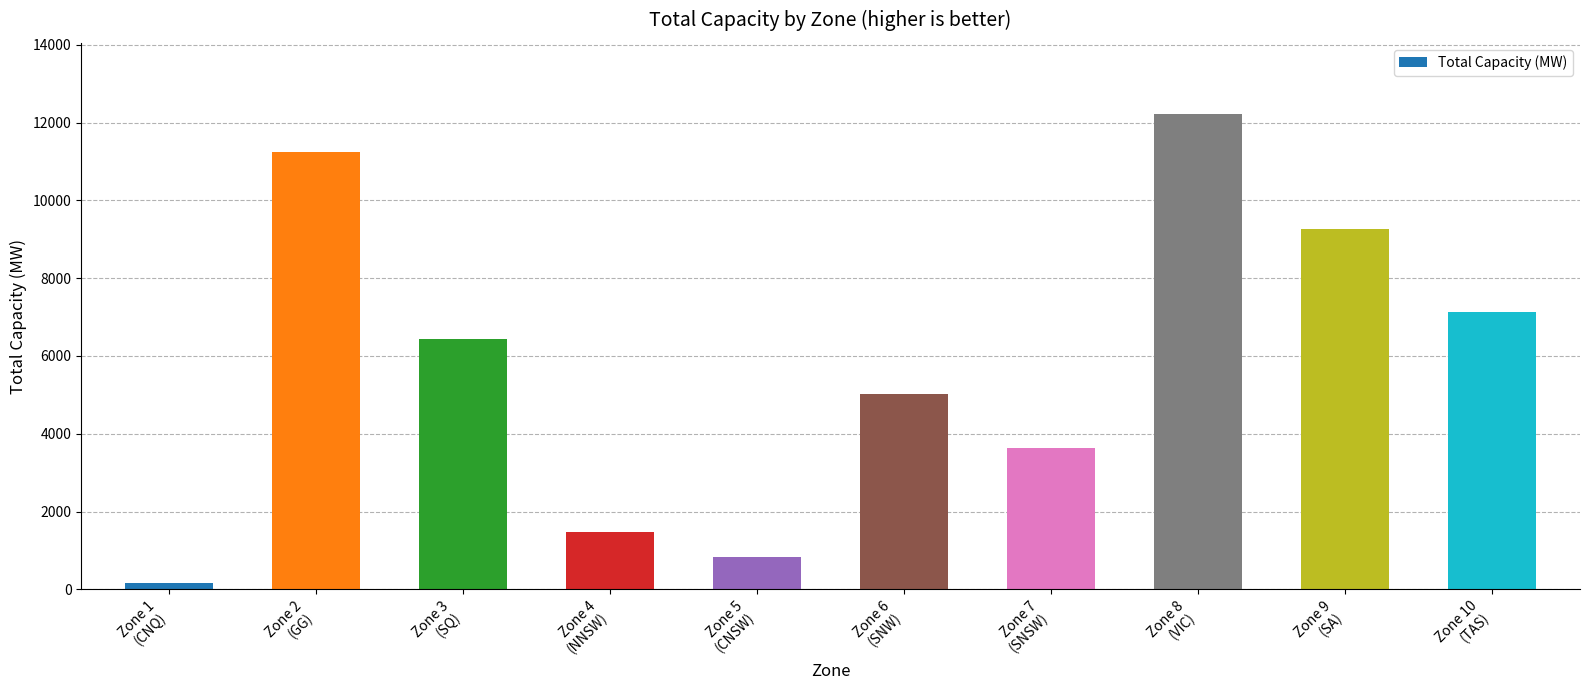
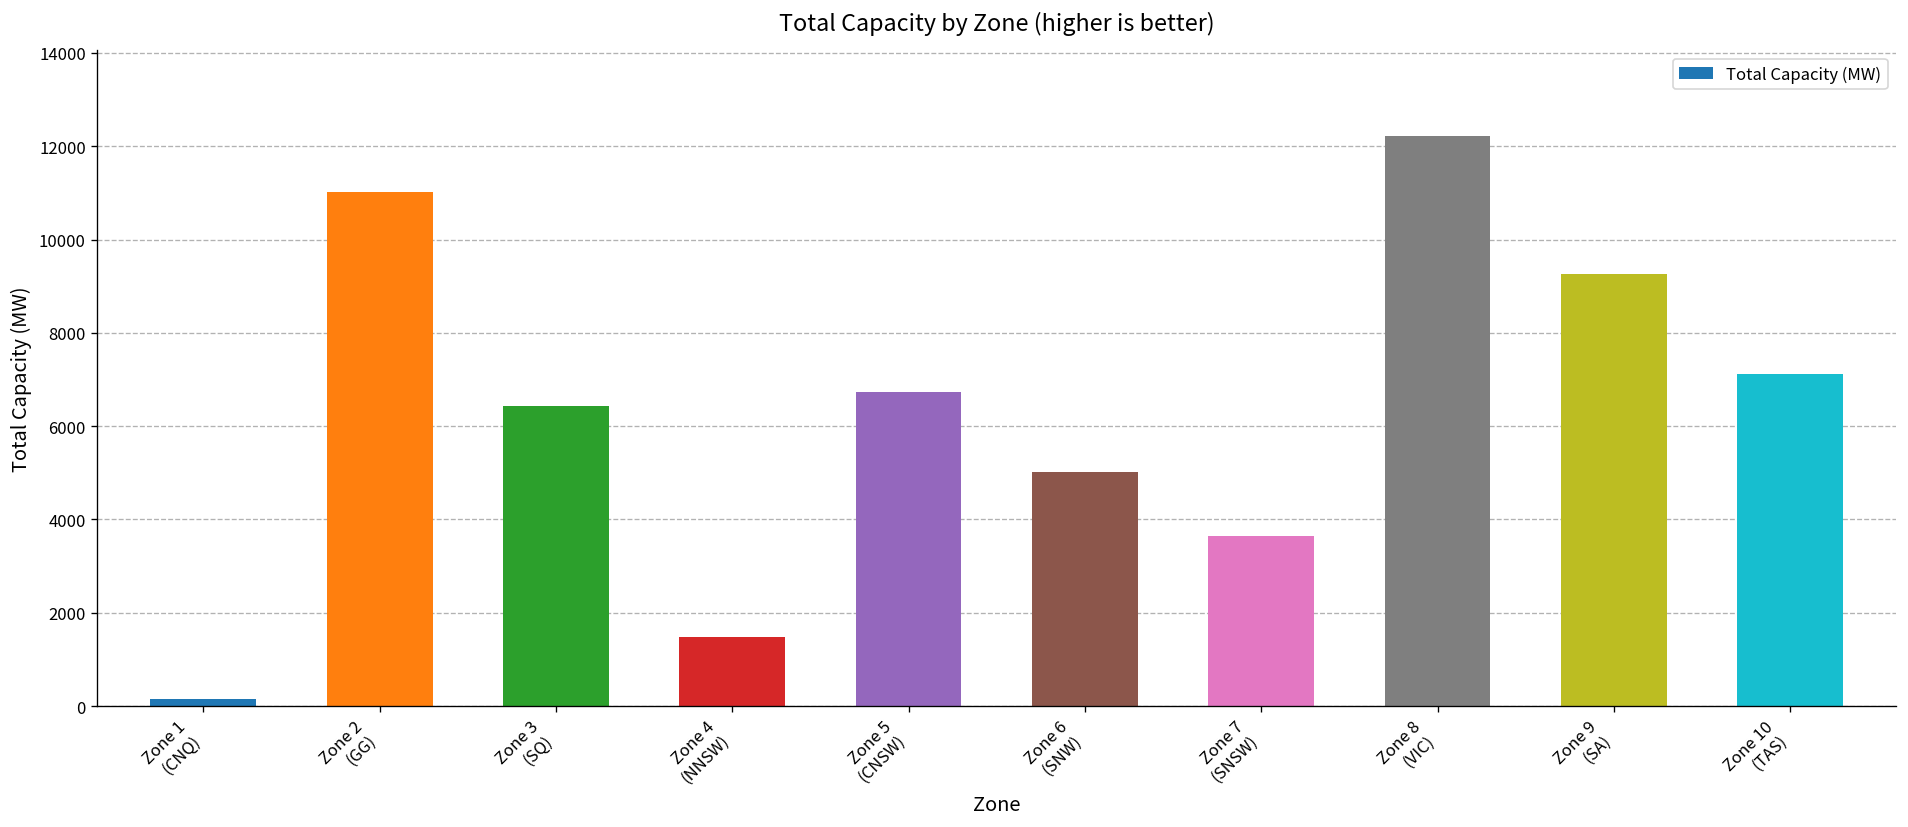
  {
    "Zone 1 (CNQ)": 200,
-   "Zone 2 (GG)": 11200,
+   "Zone 2 (GG)": 11000,
    "Zone 3 (SQ)": 6400,
    "Zone 4 (NNSW)": 1500,
-   "Zone 5 (CNSW)": 800,
+   "Zone 5 (CNSW)": 6700,
    "Zone 6 (SNW)": 5000,
    "Zone 7 (SNSW)": 3600,
    "Zone 8 (VIC)": 12200,
    "Zone 9 (SA)": 9300,
    "Zone 10 (TAS)": 7100
  }
